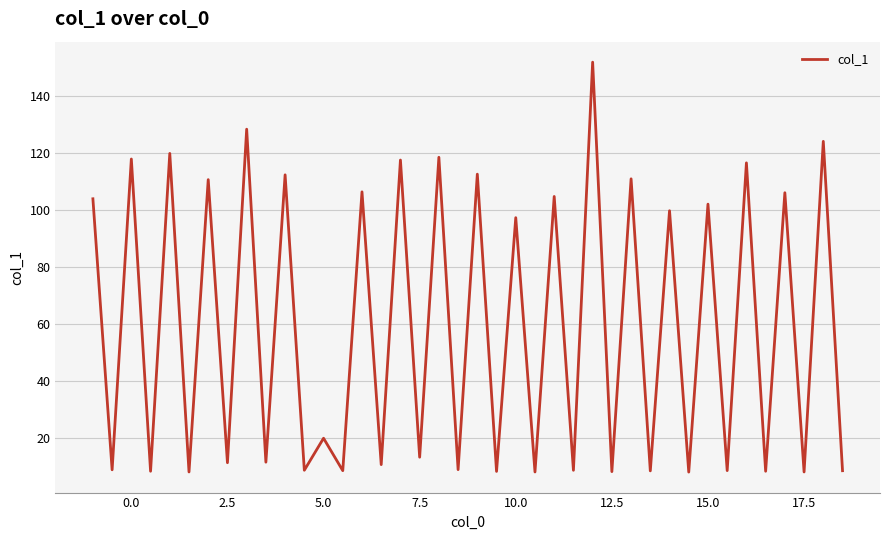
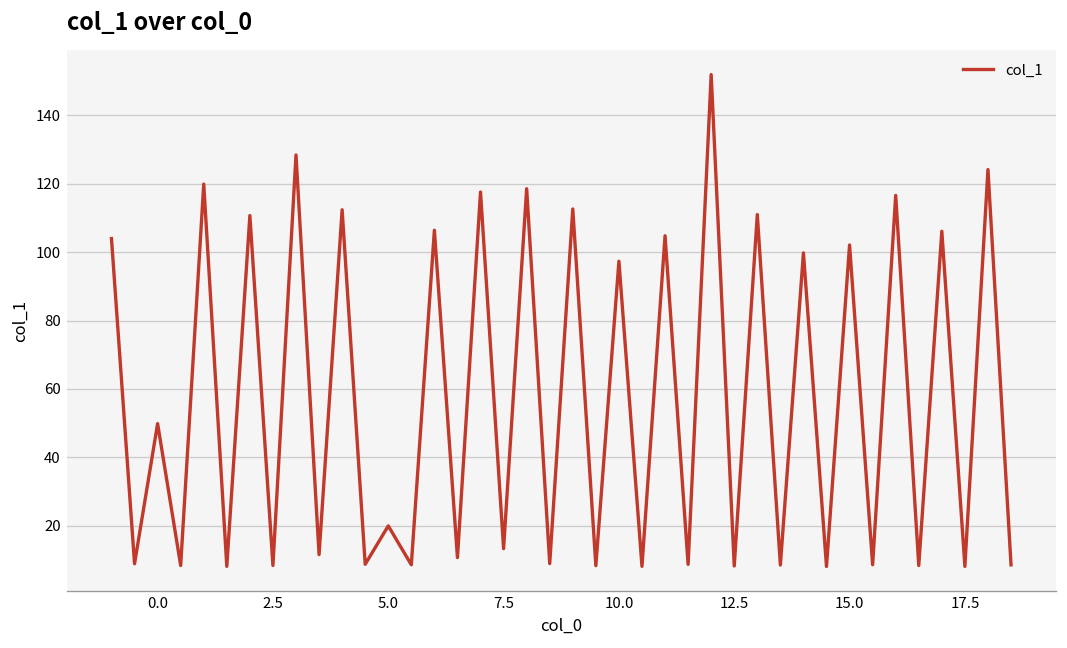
  {
-   "0.0": 118,
-   "2.5": 11,
+   "0.0": 50,
+   "2.5": 8,
    "5.0": 20,
    "7.5": 13,
    "10.0": 97,
    "12.5": 8,
    "15.0": 102,
    "17.5": 8
  }
